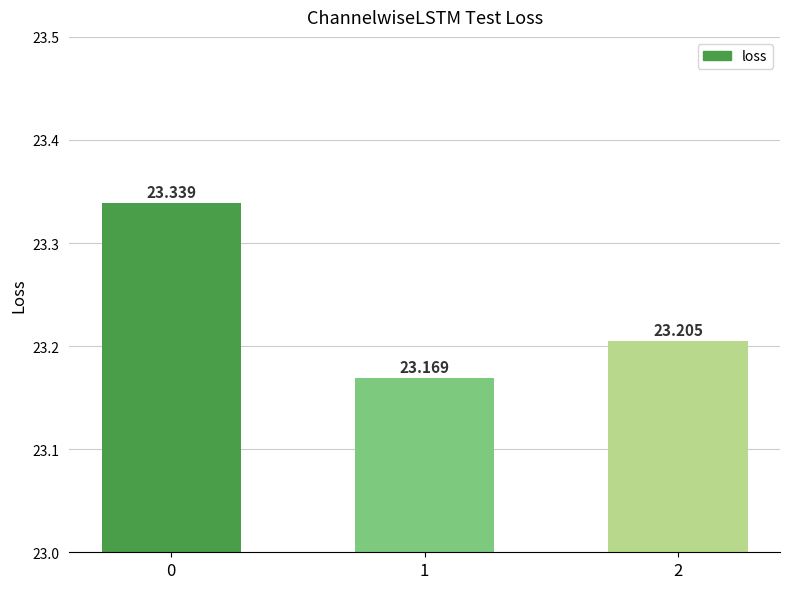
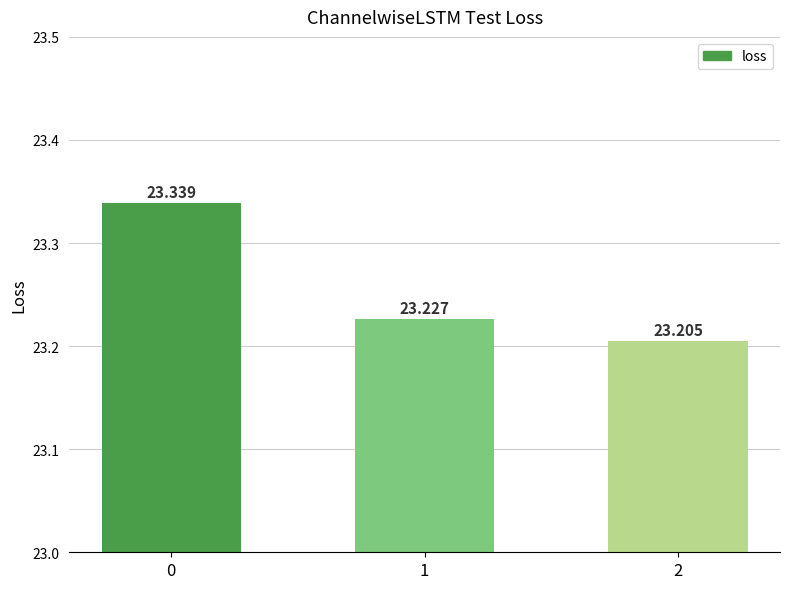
  {
    "0": 23.339,
-   "1": 23.169,
+   "1": 23.227,
    "2": 23.205
  }
